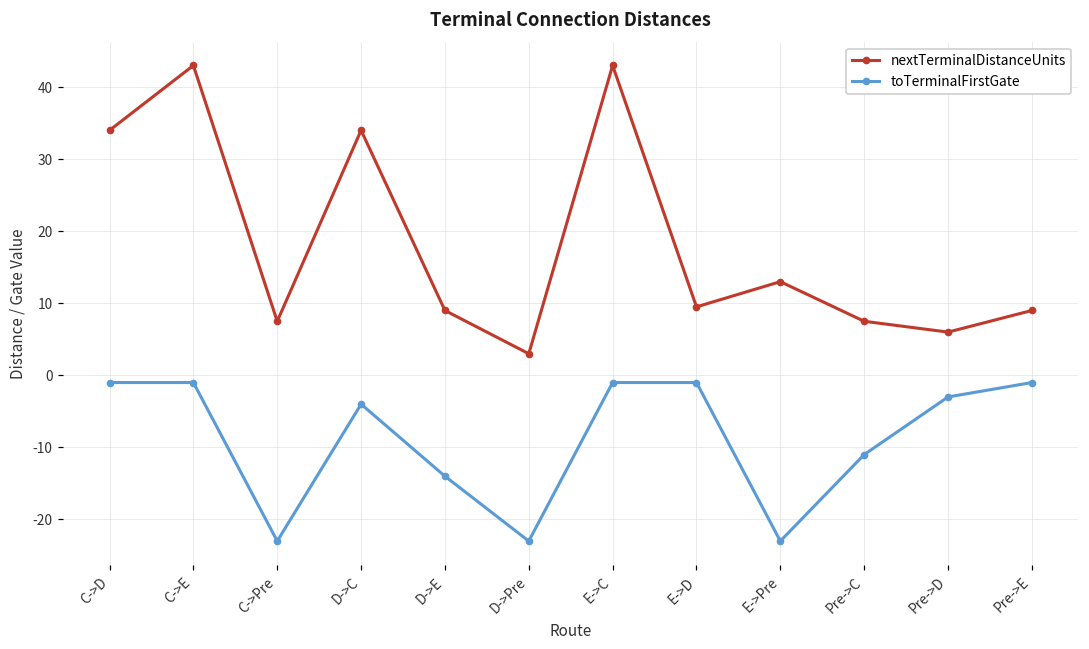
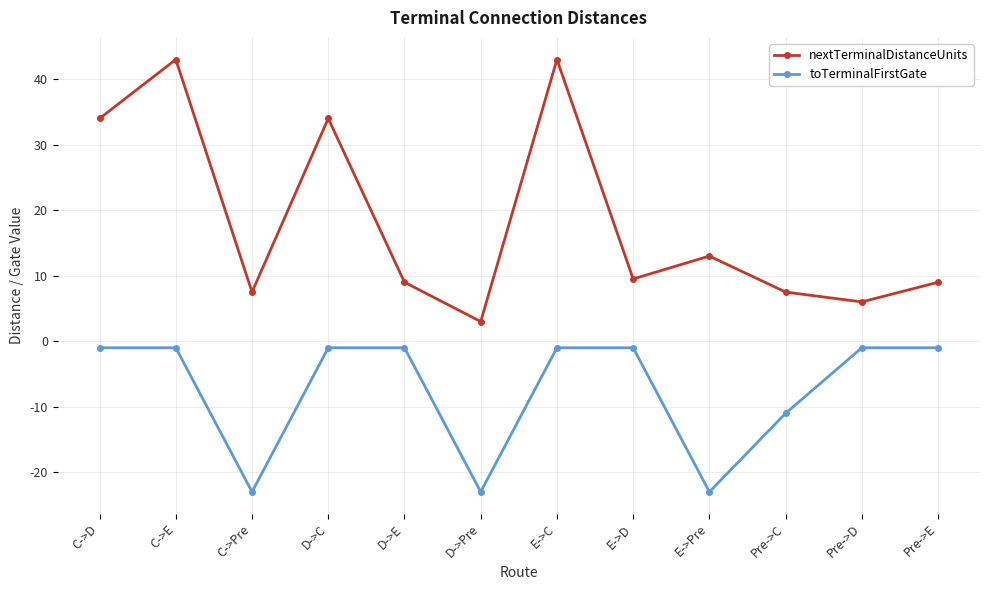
  {
    "nextTerminalDistanceUnits": {
      "C->D": 34,
      "C->E": 43,
      "C->Pre": 8,
      "D->C": 34,
      "D->E": 9,
      "D->Pre": 3,
      "E->C": 43,
      "E->D": 10,
      "E->Pre": 13,
      "Pre->C": 8,
      "Pre->D": 6,
      "Pre->E": 9
    },
    "toTerminalFirstGate": {
      "C->D": -1,
      "C->E": -1,
      "C->Pre": -23,
-     "D->C": -4,
-     "D->E": -14,
+     "D->C": -1,
+     "D->E": -1,
      "D->Pre": -23,
      "E->C": -1,
      "E->D": -1,
      "E->Pre": -23,
      "Pre->C": -11,
-     "Pre->D": -3,
+     "Pre->D": -1,
      "Pre->E": -1
    }
  }
